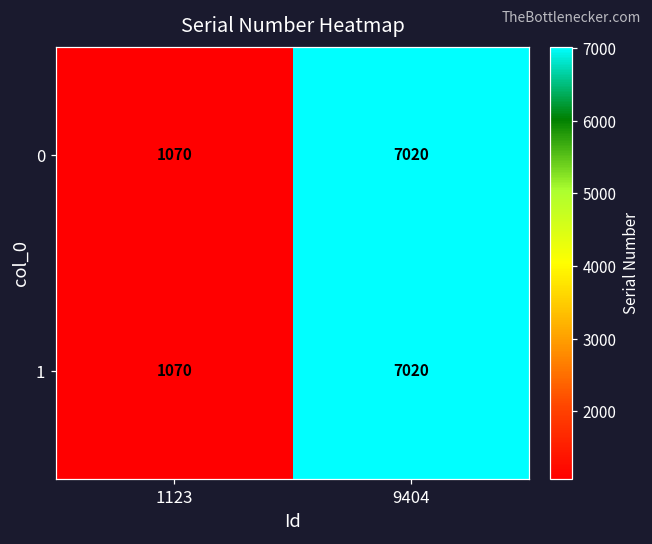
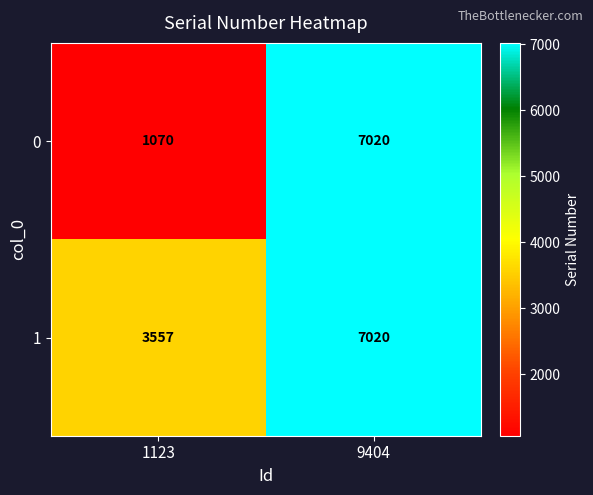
  {
    "0": {
      "1123": 1070,
      "9404": 7020
    },
    "1": {
-     "1123": 1070,
+     "1123": 3557,
      "9404": 7020
    }
  }
